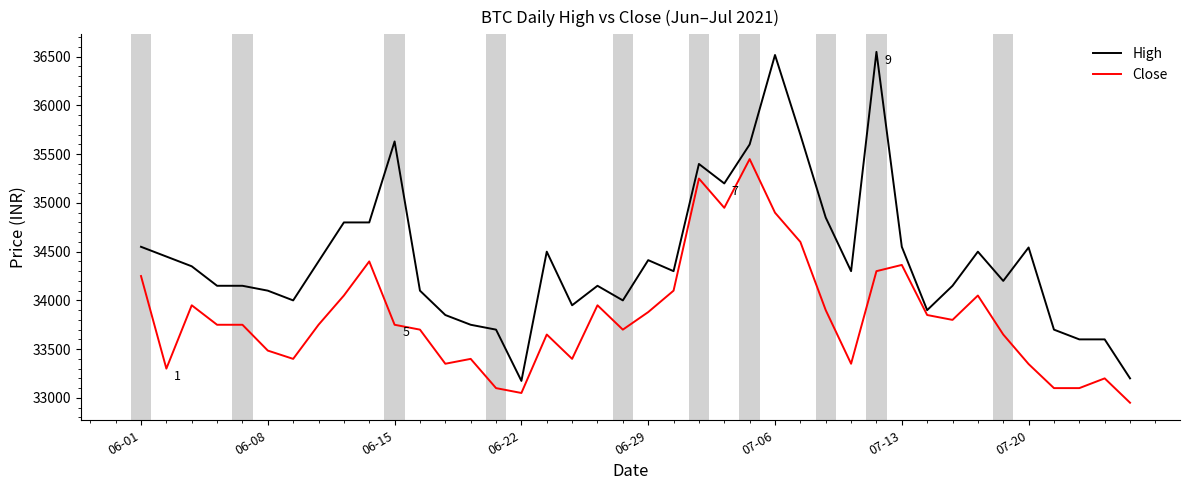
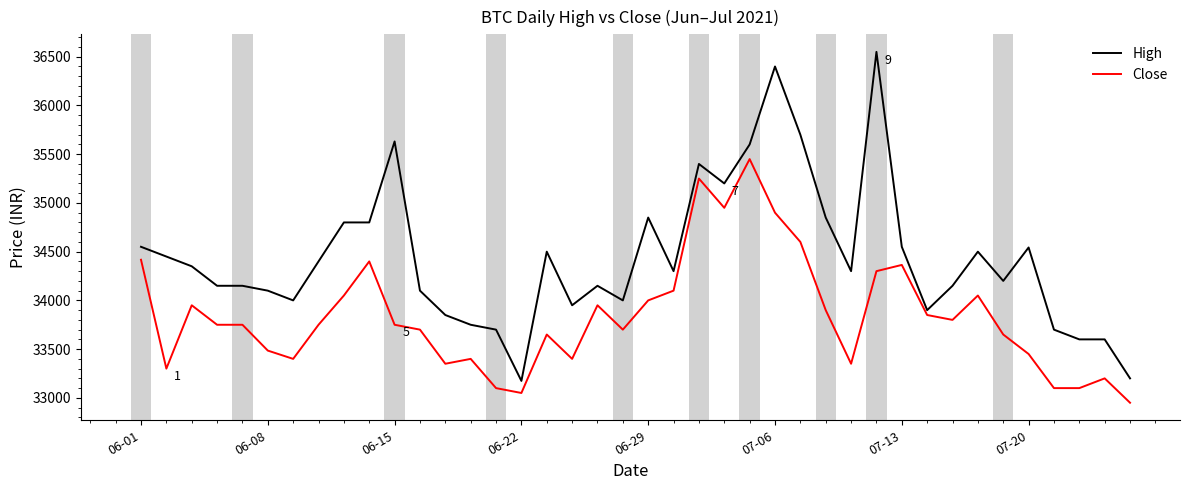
  {
    "High": {
      "06-01": 34600,
      "06-08": 34100,
      "06-15": 35600,
      "06-22": 33200,
-     "06-29": 34400,
-     "07-06": 36500,
+     "06-29": 34900,
+     "07-06": 36400,
      "07-13": 34600,
      "07-20": 34500
    },
    "Close": {
-     "06-01": 34300,
+     "06-01": 34400,
      "06-08": 33500,
      "06-22": 33100,
-     "06-29": 33900,
+     "06-29": 34000,
      "07-06": 34900,
      "07-13": 34400,
-     "07-20": 33300
+     "07-20": 33500
    }
  }
